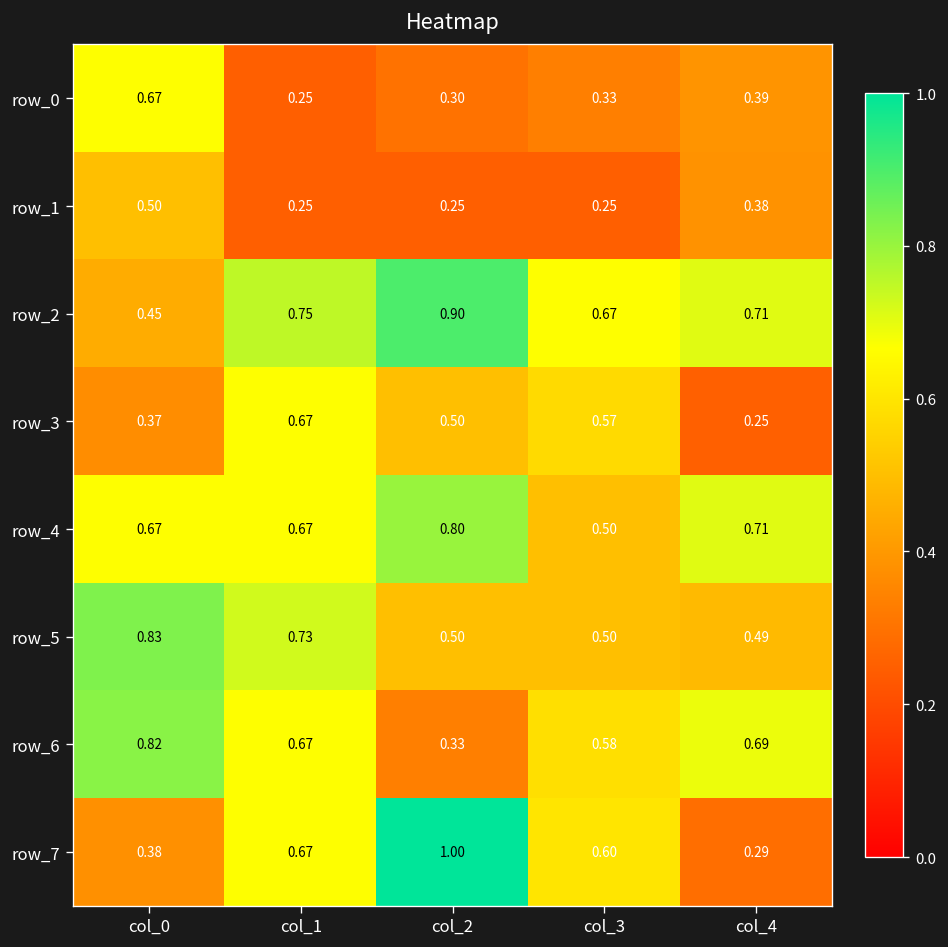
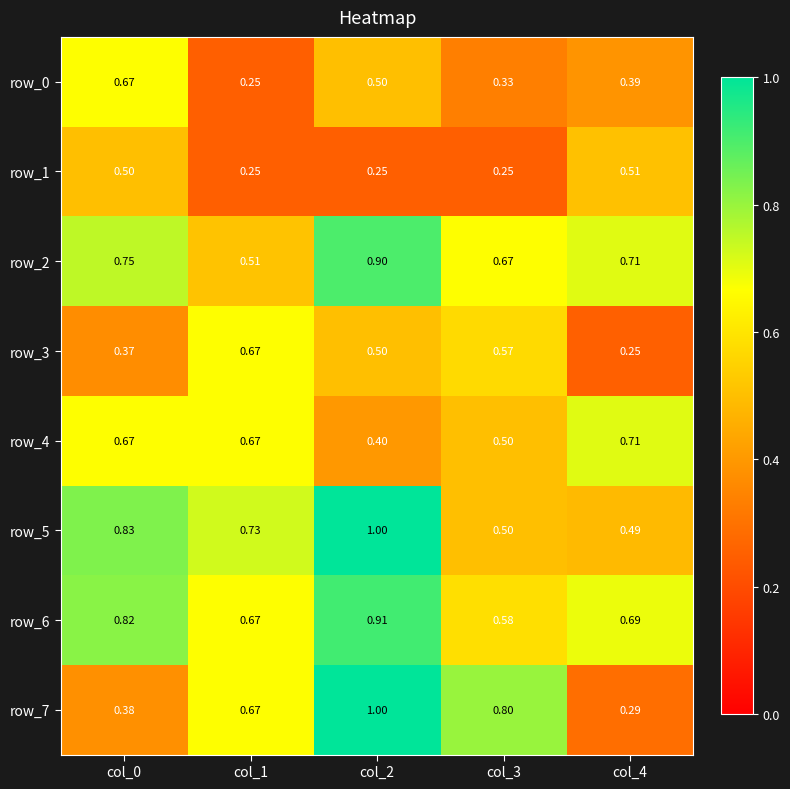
  {
    "row_0": {
      "col_0": 0.67,
      "col_1": 0.25,
-     "col_2": 0.30,
+     "col_2": 0.50,
      "col_3": 0.33,
      "col_4": 0.39
    },
    "row_1": {
      "col_0": 0.50,
      "col_1": 0.25,
      "col_2": 0.25,
      "col_3": 0.25,
-     "col_4": 0.38
+     "col_4": 0.51
    },
    "row_2": {
-     "col_0": 0.45,
-     "col_1": 0.75,
+     "col_0": 0.75,
+     "col_1": 0.51,
      "col_2": 0.90,
      "col_3": 0.67,
      "col_4": 0.71
    },
    "row_3": {
      "col_0": 0.37,
      "col_1": 0.67,
      "col_2": 0.50,
      "col_3": 0.57,
      "col_4": 0.25
    },
    "row_4": {
      "col_0": 0.67,
      "col_1": 0.67,
-     "col_2": 0.80,
+     "col_2": 0.40,
      "col_3": 0.50,
      "col_4": 0.71
    },
    "row_5": {
      "col_0": 0.83,
      "col_1": 0.73,
-     "col_2": 0.50,
+     "col_2": 1.00,
      "col_3": 0.50,
      "col_4": 0.49
    },
    "row_6": {
      "col_0": 0.82,
      "col_1": 0.67,
-     "col_2": 0.33,
+     "col_2": 0.91,
      "col_3": 0.58,
      "col_4": 0.69
    },
    "row_7": {
      "col_0": 0.38,
      "col_1": 0.67,
      "col_2": 1.00,
-     "col_3": 0.60,
+     "col_3": 0.80,
      "col_4": 0.29
    }
  }
